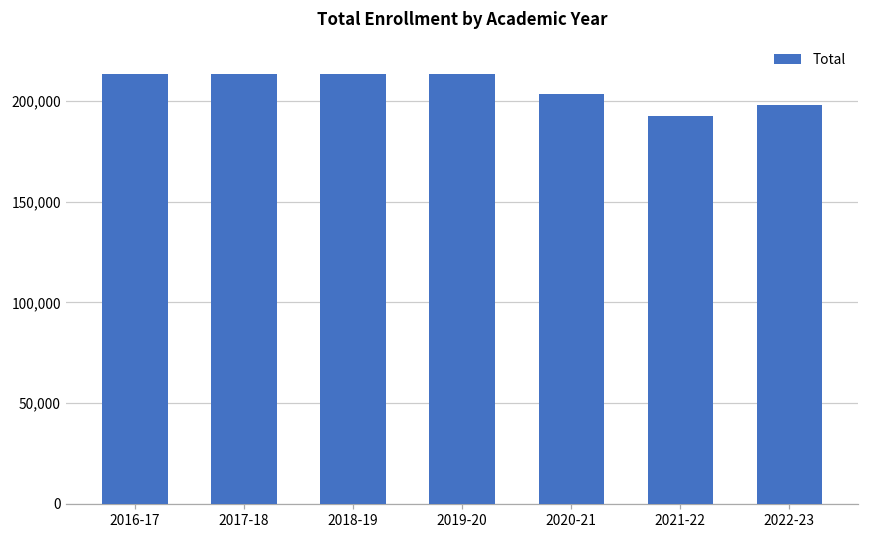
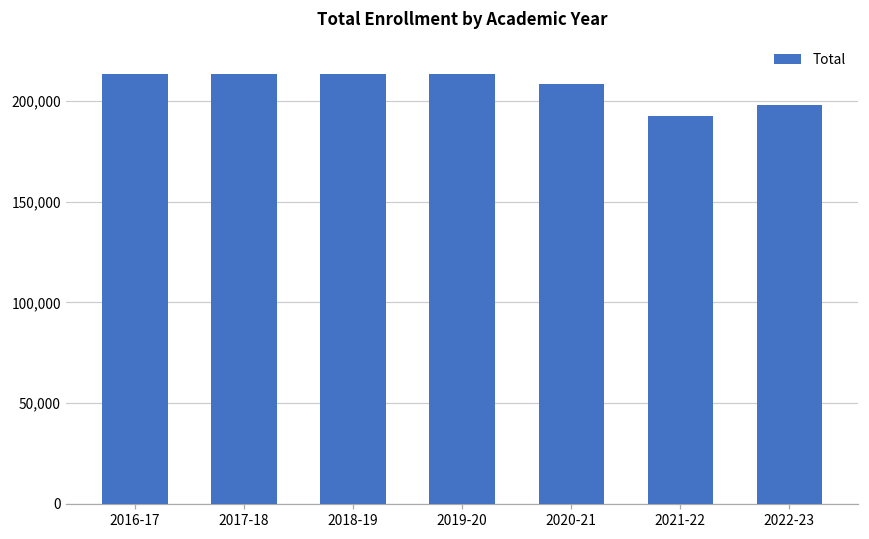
  {
    "2016-17": "213,000",
    "2017-18": "214,000",
    "2018-19": "213,000",
    "2019-20": "213,000",
-   "2020-21": "204,000",
+   "2020-21": "208,000",
    "2021-22": "192,000",
    "2022-23": "198,000"
  }
